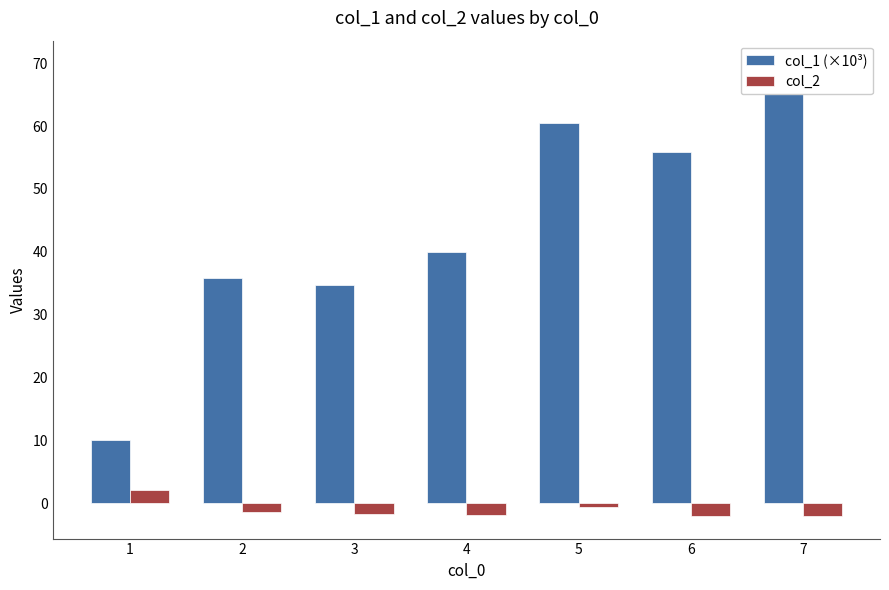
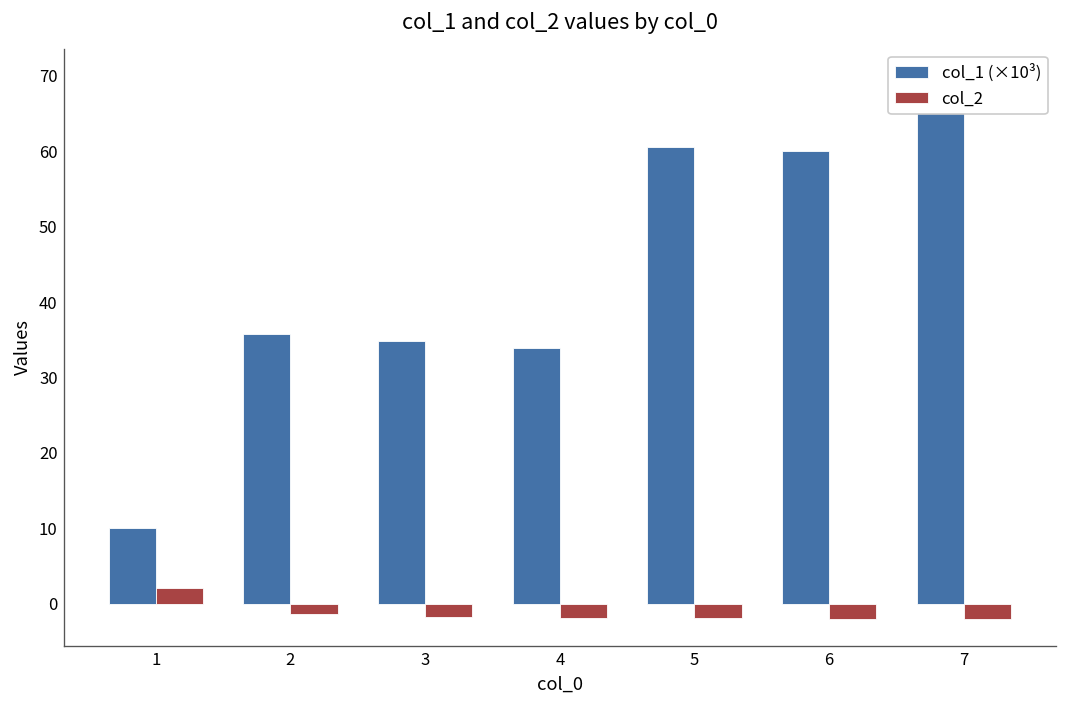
  {
    "col_1 (×10³)": {
      "1": 10,
      "2": 36,
      "3": 35,
-     "4": 40,
+     "4": 34,
      "5": 61,
-     "6": 56
+     "6": 60
    },
    "col_2": {
      "1": 2,
      "2": -1,
      "3": -2,
      "4": -2,
-     "5": -1,
+     "5": -2,
      "6": -2,
      "7": -2
    }
  }
